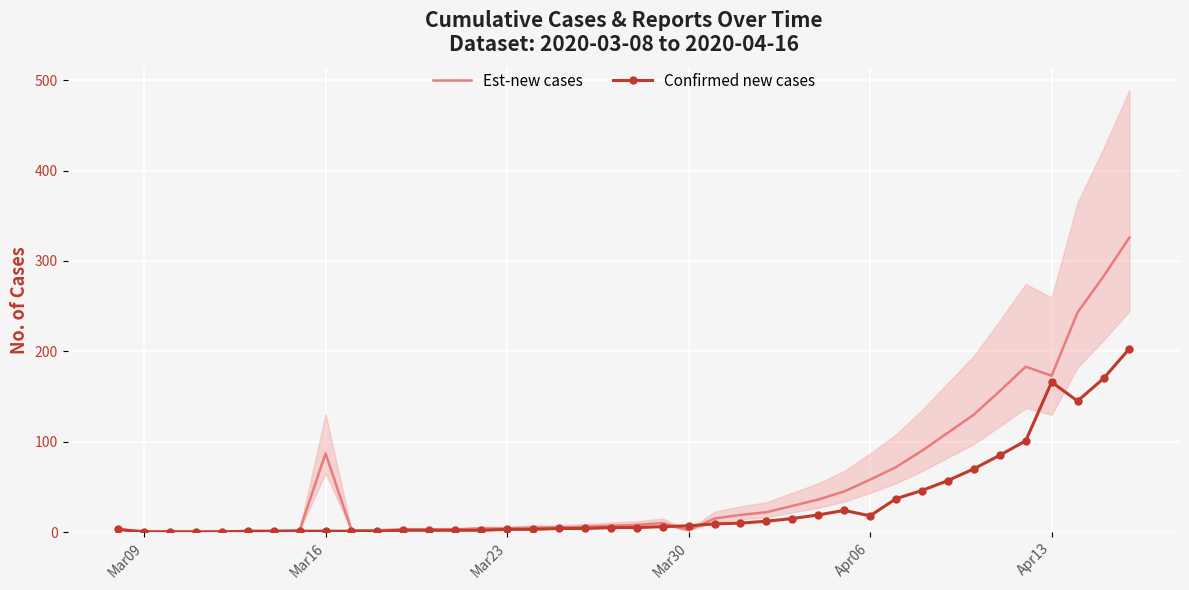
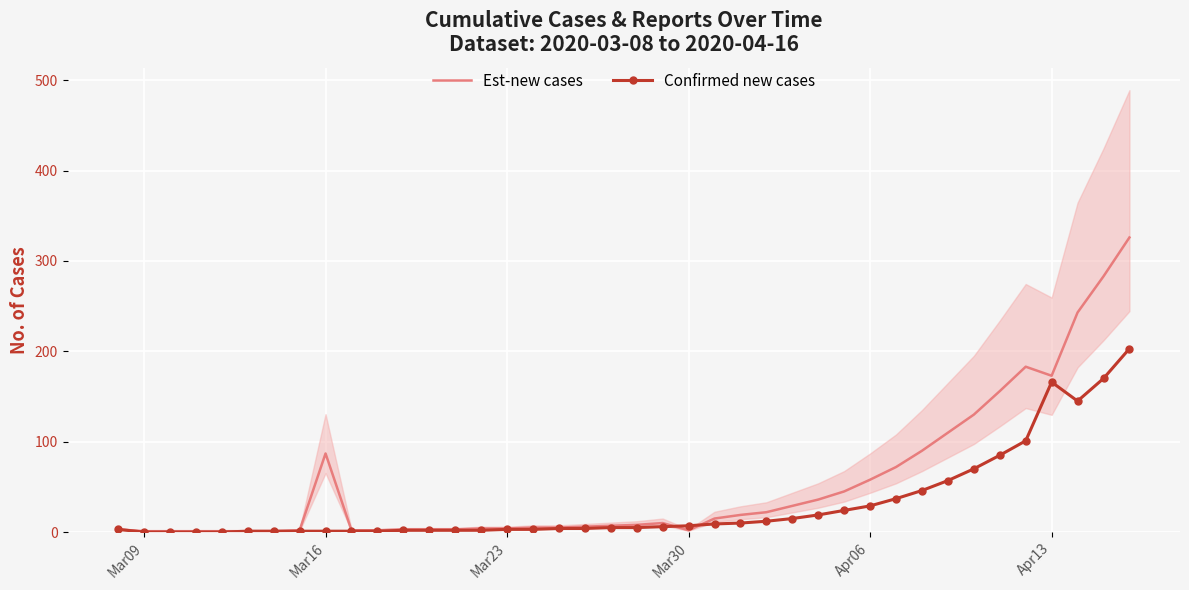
  {
    "Est-new cases": {
      "Mar16": 90,
      "Apr06": 60,
      "Apr13": 170
    },
    "Confirmed new cases": {
      "Mar16": 0,
      "Mar30": 10,
-     "Apr06": 20,
+     "Apr06": 30,
      "Apr13": 170
    }
  }
